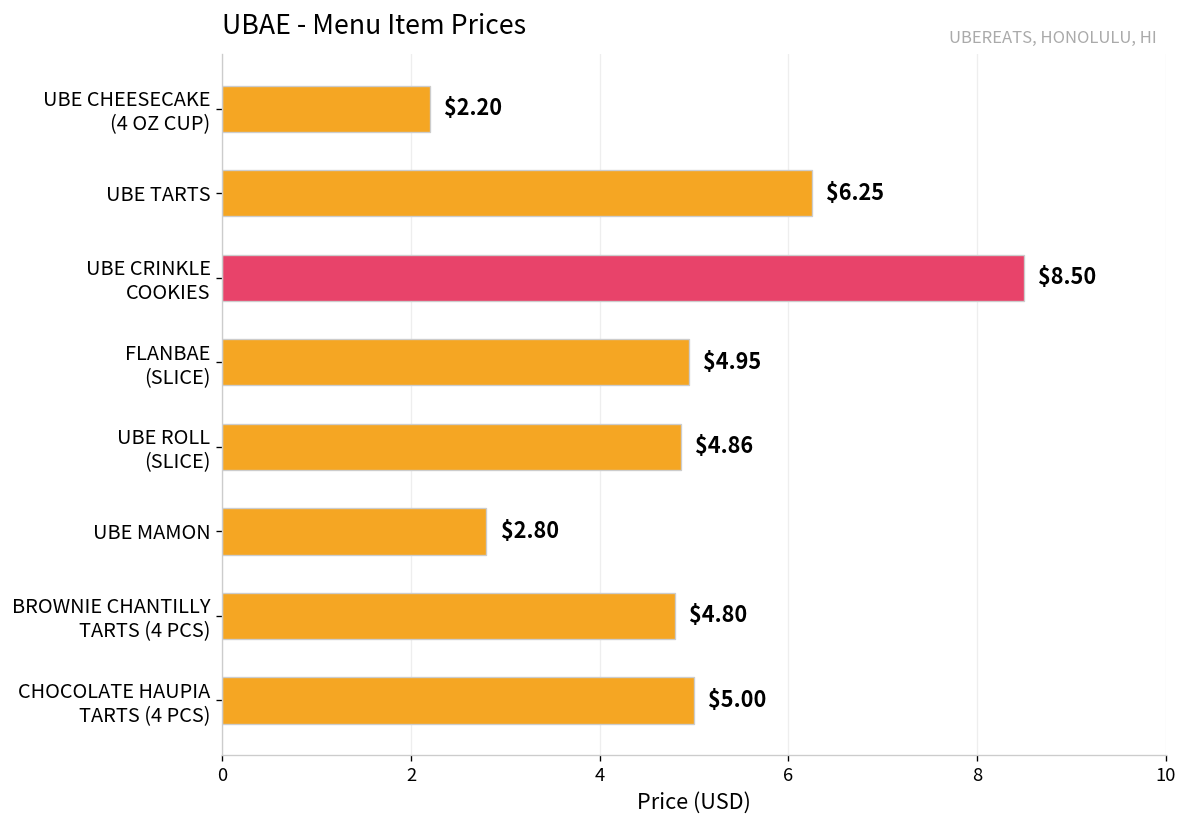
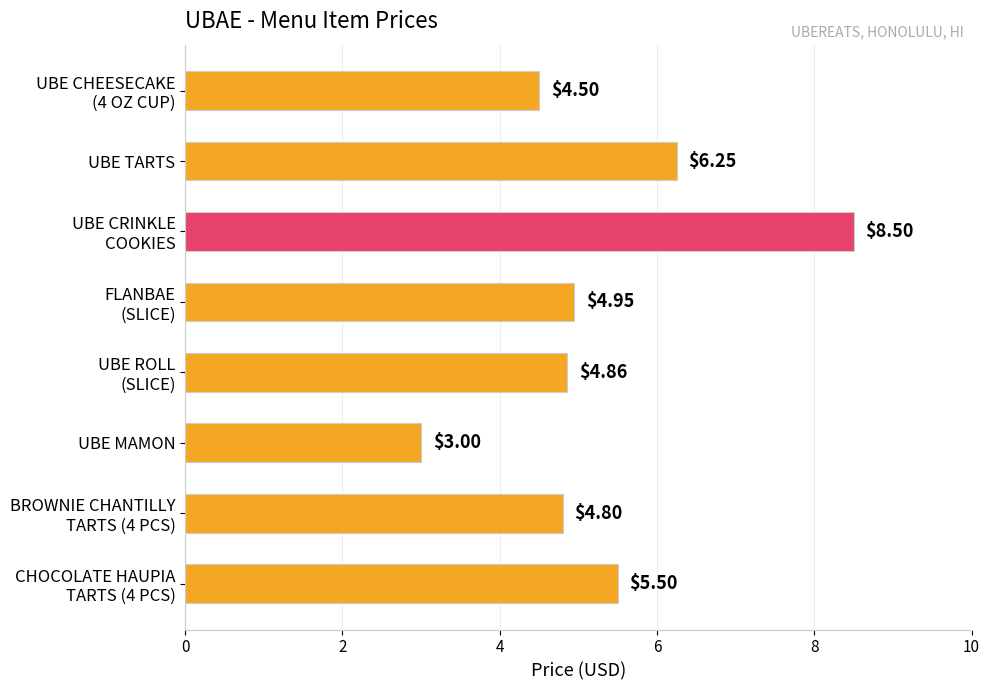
  {
-   "UBE CHEESECAKE (4 OZ CUP)": "$2.20",
+   "UBE CHEESECAKE (4 OZ CUP)": "$4.50",
    "UBE TARTS": "$6.25",
    "UBE CRINKLE COOKIES": "$8.50",
    "FLANBAE (SLICE)": "$4.95",
    "UBE ROLL (SLICE)": "$4.86",
-   "UBE MAMON": "$2.80",
+   "UBE MAMON": "$3.00",
    "BROWNIE CHANTILLY TARTS (4 PCS)": "$4.80",
-   "CHOCOLATE HAUPIA TARTS (4 PCS)": "$5.00"
+   "CHOCOLATE HAUPIA TARTS (4 PCS)": "$5.50"
  }
